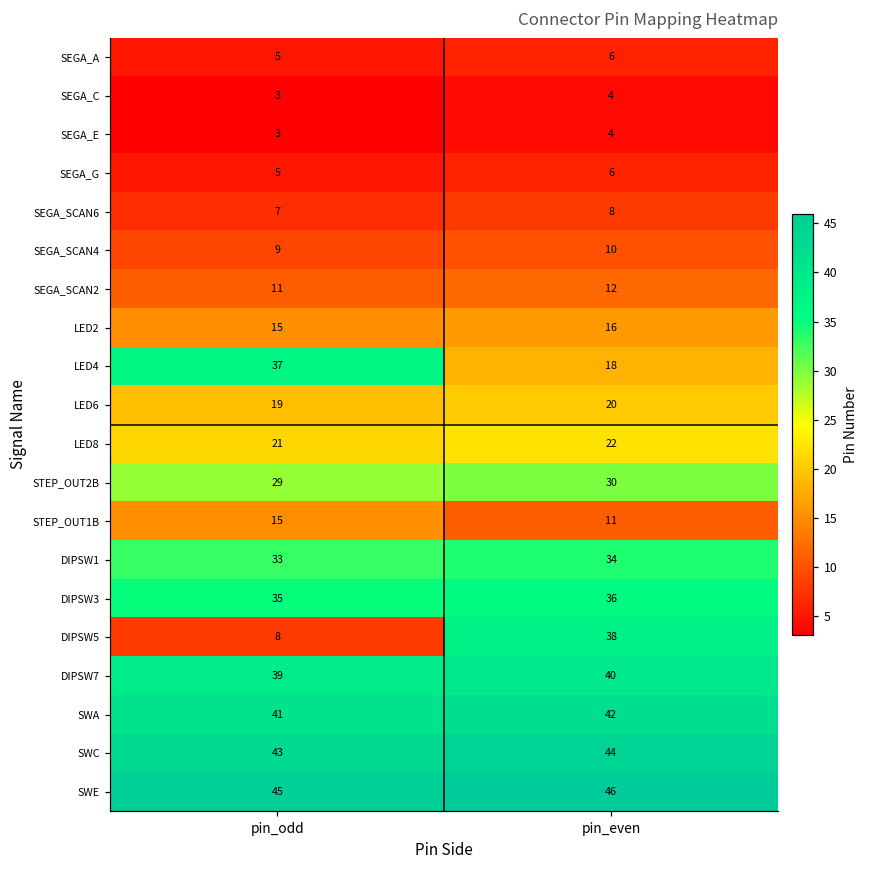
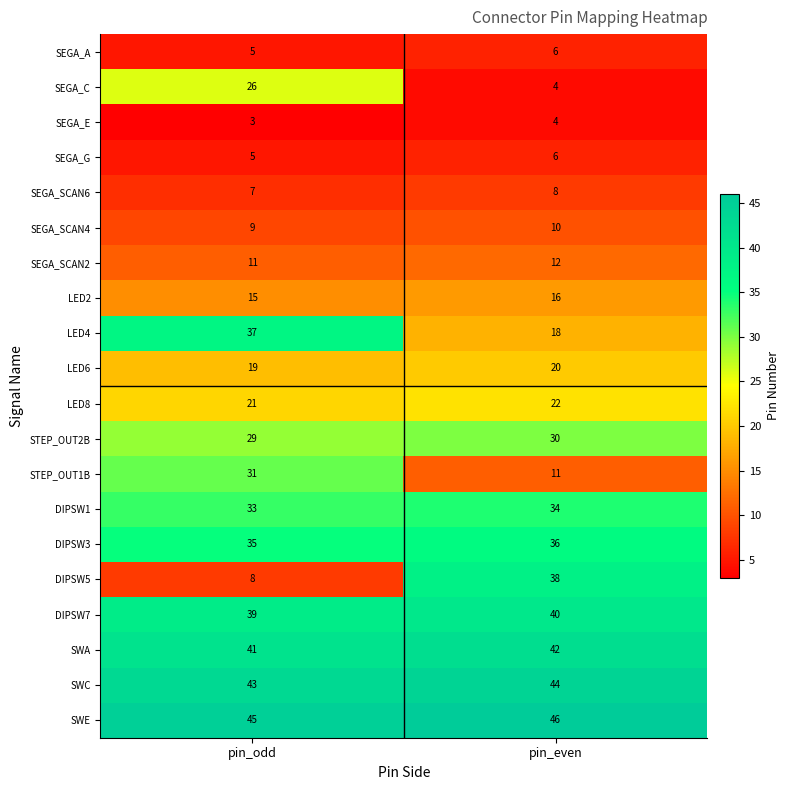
  {
    "SEGA_A": {
      "pin_odd": 5,
      "pin_even": 6
    },
    "SEGA_C": {
-     "pin_odd": 3,
+     "pin_odd": 26,
      "pin_even": 4
    },
    "SEGA_E": {
      "pin_odd": 3,
      "pin_even": 4
    },
    "SEGA_G": {
      "pin_odd": 5,
      "pin_even": 6
    },
    "SEGA_SCAN6": {
      "pin_odd": 7,
      "pin_even": 8
    },
    "SEGA_SCAN4": {
      "pin_odd": 9,
      "pin_even": 10
    },
    "SEGA_SCAN2": {
      "pin_odd": 11,
      "pin_even": 12
    },
    "LED2": {
      "pin_odd": 15,
      "pin_even": 16
    },
    "LED4": {
      "pin_odd": 37,
      "pin_even": 18
    },
    "LED6": {
      "pin_odd": 19,
      "pin_even": 20
    },
    "LED8": {
      "pin_odd": 21,
      "pin_even": 22
    },
    "STEP_OUT2B": {
      "pin_odd": 29,
      "pin_even": 30
    },
    "STEP_OUT1B": {
-     "pin_odd": 15,
+     "pin_odd": 31,
      "pin_even": 11
    },
    "DIPSW1": {
      "pin_odd": 33,
      "pin_even": 34
    },
    "DIPSW3": {
      "pin_odd": 35,
      "pin_even": 36
    },
    "DIPSW5": {
      "pin_odd": 8,
      "pin_even": 38
    },
    "DIPSW7": {
      "pin_odd": 39,
      "pin_even": 40
    },
    "SWA": {
      "pin_odd": 41,
      "pin_even": 42
    },
    "SWC": {
      "pin_odd": 43,
      "pin_even": 44
    },
    "SWE": {
      "pin_odd": 45,
      "pin_even": 46
    }
  }
